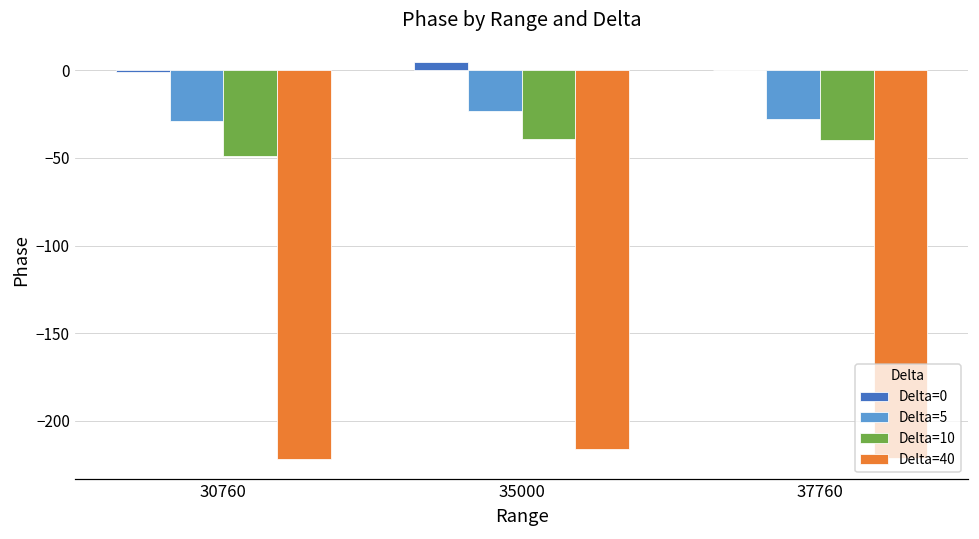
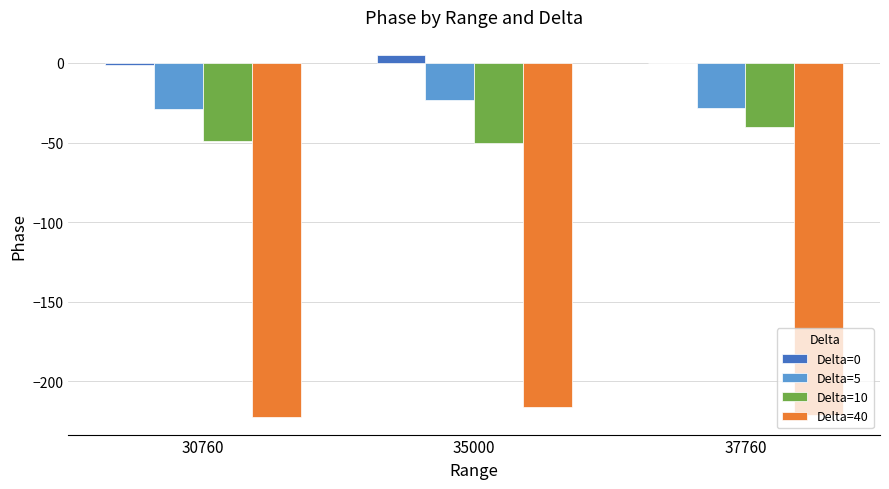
  {
    "Delta=10": {
      "30760": -49,
-     "35000": -39,
+     "35000": -50,
      "37760": -40
    },
    "Delta=40": {
      "30760": -222,
      "35000": -216
    }
  }
